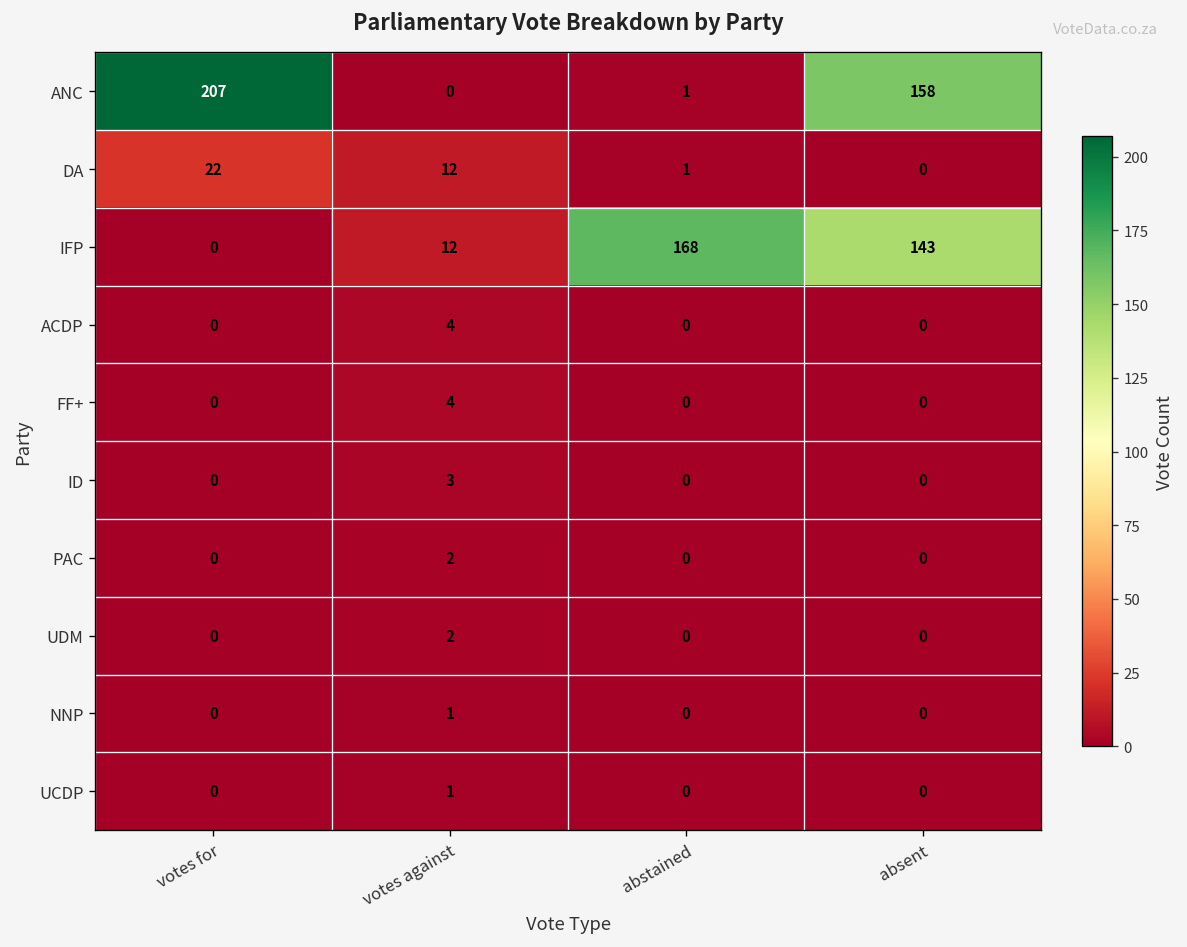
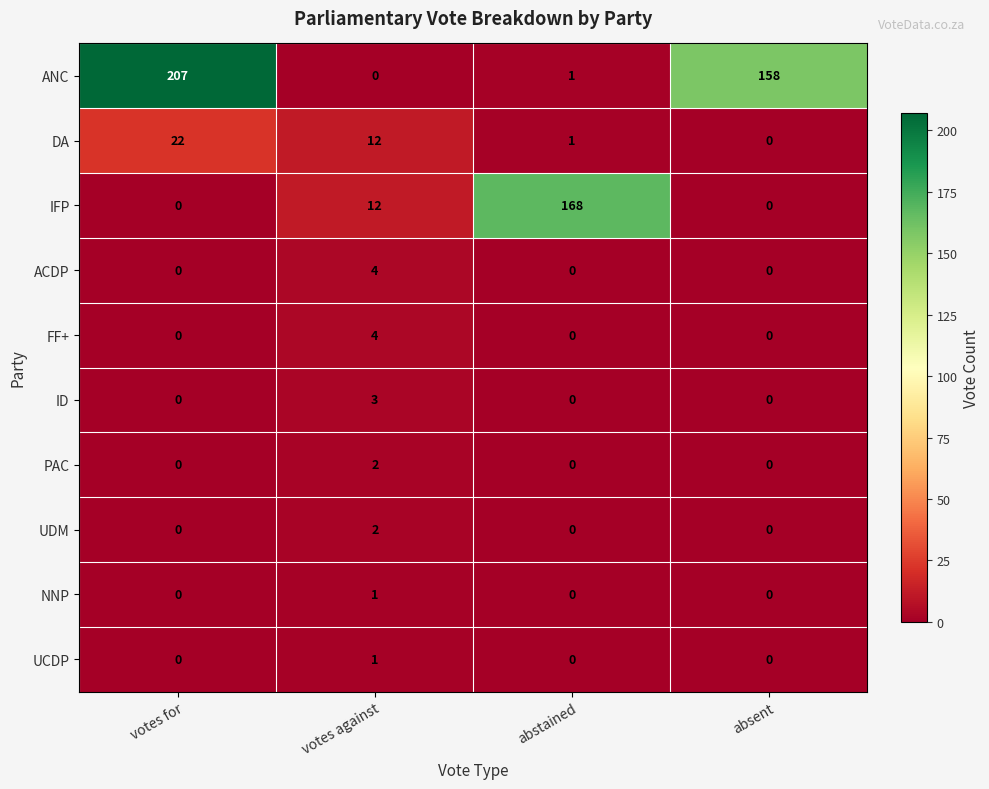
  {
    "ANC": {
      "votes for": 207,
      "votes against": 0,
      "abstained": 1,
      "absent": 158
    },
    "DA": {
      "votes for": 22,
      "votes against": 12,
      "abstained": 1,
      "absent": 0
    },
    "IFP": {
      "votes for": 0,
      "votes against": 12,
      "abstained": 168,
-     "absent": 143
+     "absent": 0
    },
    "ACDP": {
      "votes for": 0,
      "votes against": 4,
      "abstained": 0,
      "absent": 0
    },
    "FF+": {
      "votes for": 0,
      "votes against": 4,
      "abstained": 0,
      "absent": 0
    },
    "ID": {
      "votes for": 0,
      "votes against": 3,
      "abstained": 0,
      "absent": 0
    },
    "PAC": {
      "votes for": 0,
      "votes against": 2,
      "abstained": 0,
      "absent": 0
    },
    "UDM": {
      "votes for": 0,
      "votes against": 2,
      "abstained": 0,
      "absent": 0
    },
    "NNP": {
      "votes for": 0,
      "votes against": 1,
      "abstained": 0,
      "absent": 0
    },
    "UCDP": {
      "votes for": 0,
      "votes against": 1,
      "abstained": 0,
      "absent": 0
    }
  }
